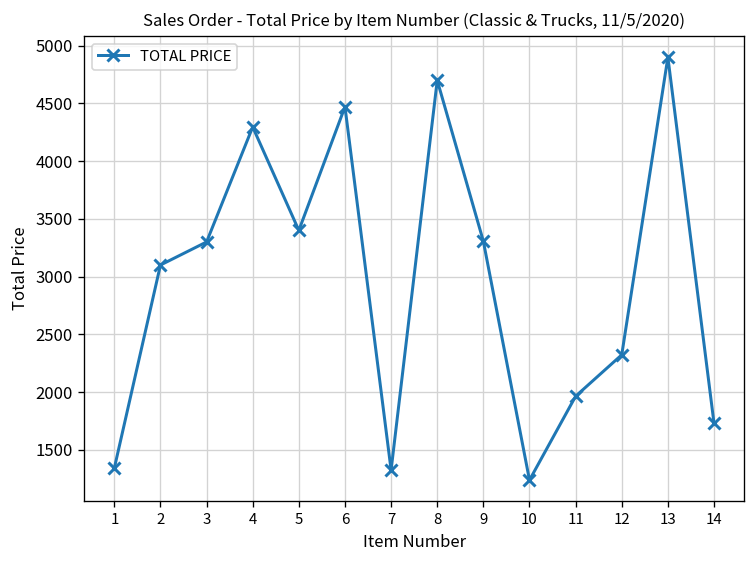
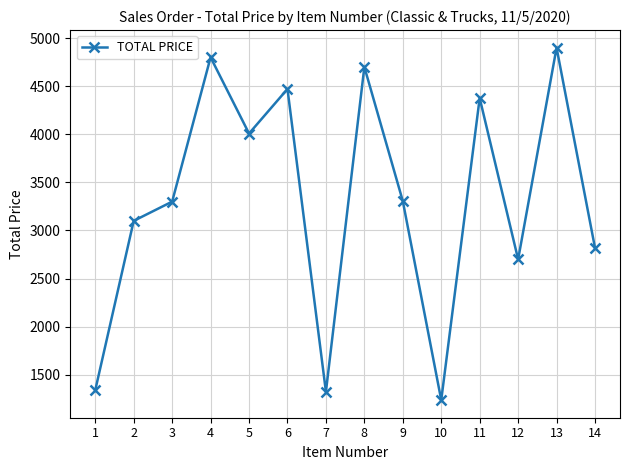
  {
    "1": 1300,
    "2": 3100,
    "3": 3300,
-   "4": 4300,
-   "5": 3400,
+   "4": 4800,
+   "5": 4000,
    "6": 4500,
    "7": 1300,
    "8": 4700,
    "9": 3300,
    "10": 1200,
-   "11": 2000,
-   "12": 2300,
+   "11": 4400,
+   "12": 2700,
    "13": 4900,
-   "14": 1700
+   "14": 2800
  }
